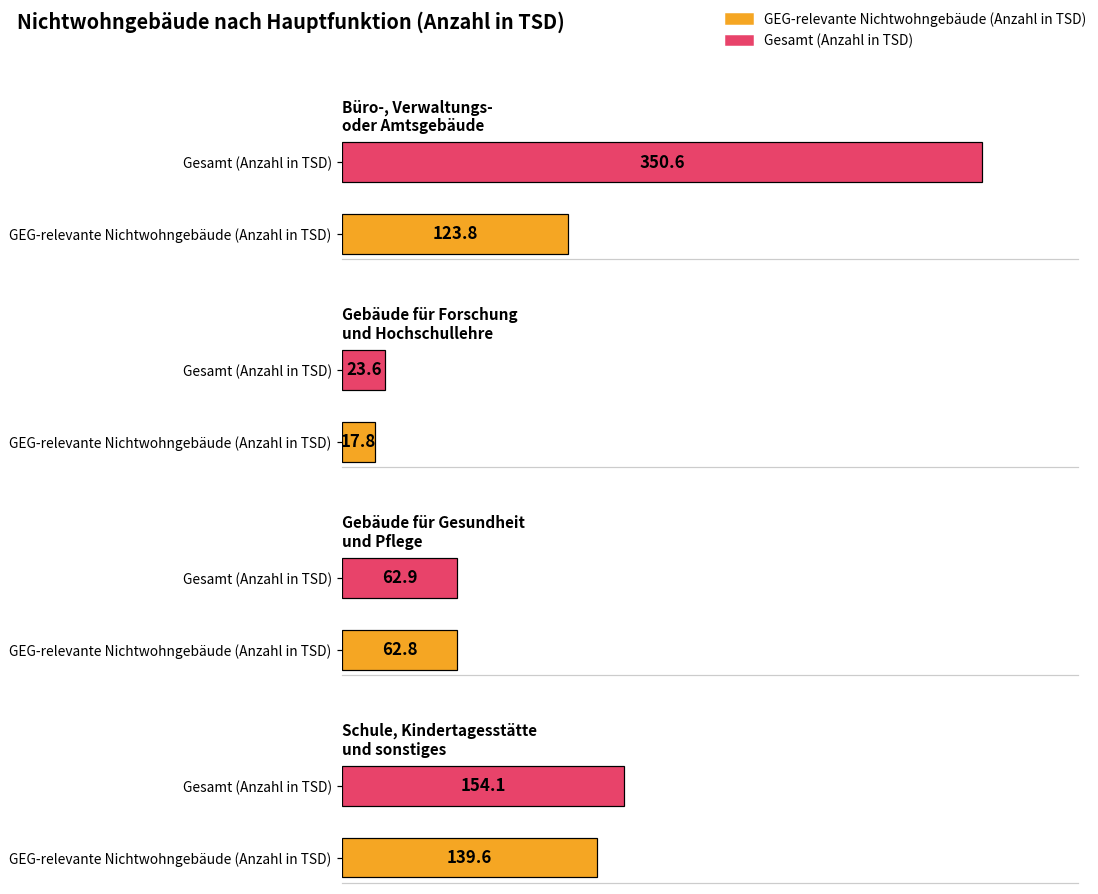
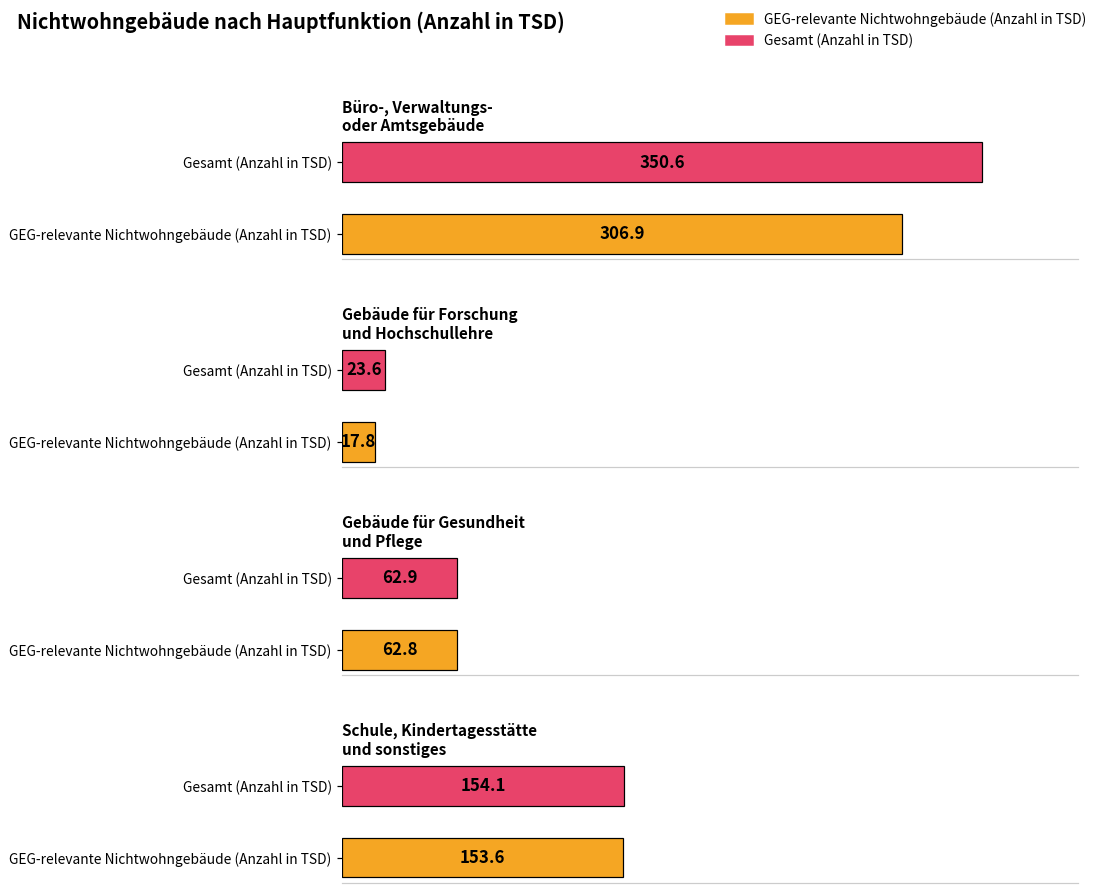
  {
    "Büro-, Verwaltungs- oder Amtsgebäude": {
      "Gesamt (Anzahl in TSD)": 350.6,
-     "GEG-relevante Nichtwohngebäude (Anzahl in TSD)": 123.8
+     "GEG-relevante Nichtwohngebäude (Anzahl in TSD)": 306.9
    },
    "Gebäude für Forschung und Hochschullehre": {
      "Gesamt (Anzahl in TSD)": 23.6,
      "GEG-relevante Nichtwohngebäude (Anzahl in TSD)": 17.8
    },
    "Gebäude für Gesundheit und Pflege": {
      "Gesamt (Anzahl in TSD)": 62.9,
      "GEG-relevante Nichtwohngebäude (Anzahl in TSD)": 62.8
    },
    "Schule, Kindertagesstätte und sonstiges": {
      "Gesamt (Anzahl in TSD)": 154.1,
-     "GEG-relevante Nichtwohngebäude (Anzahl in TSD)": 139.6
+     "GEG-relevante Nichtwohngebäude (Anzahl in TSD)": 153.6
    }
  }
